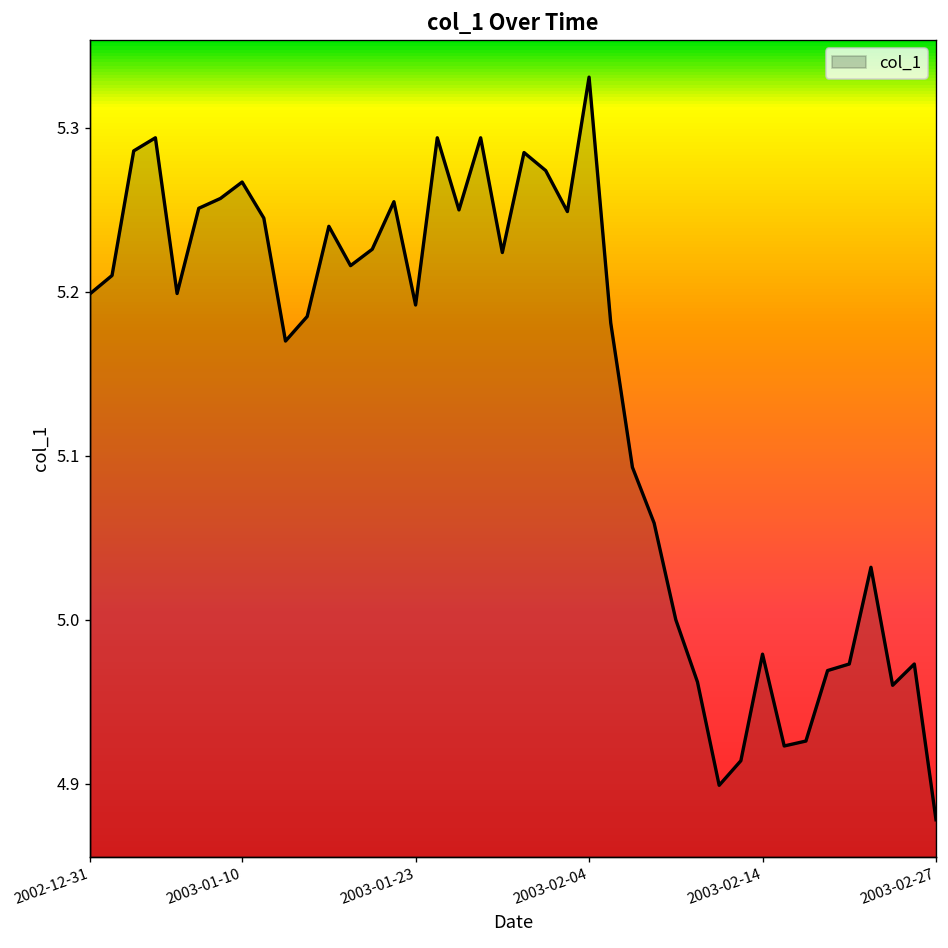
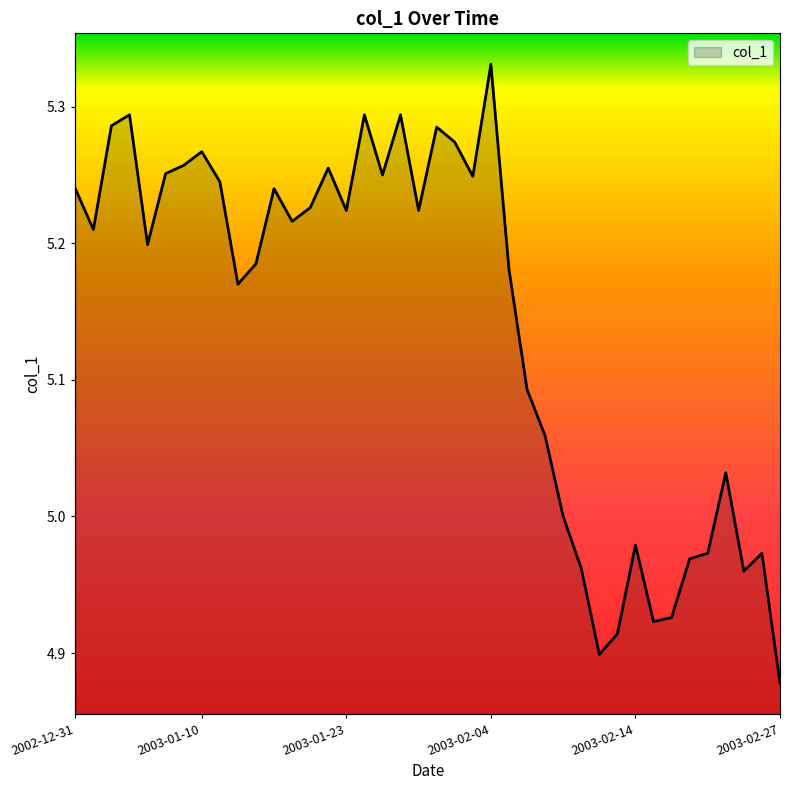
  {
-   "2002-12-31": 5.199,
+   "2002-12-31": 5.240,
    "2003-01-10": 5.267,
-   "2003-01-23": 5.192,
+   "2003-01-23": 5.224,
    "2003-02-04": 5.331,
    "2003-02-14": 4.979,
    "2003-02-27": 4.878
  }
